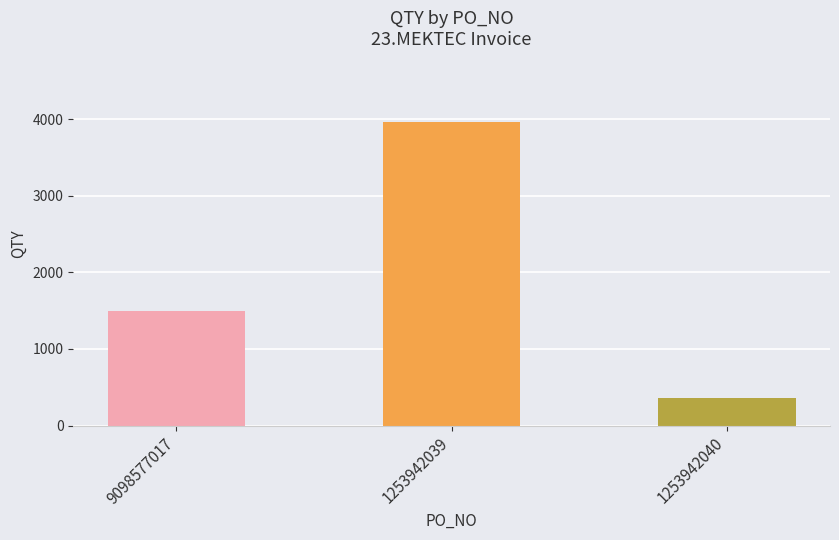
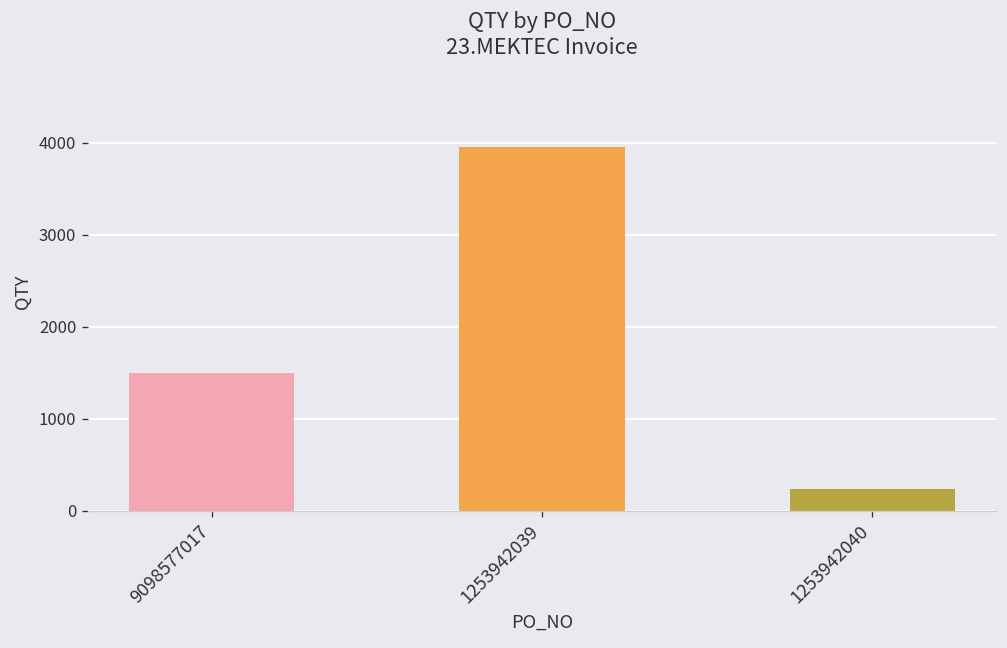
  {
    "9098577017": 1500,
    "1253942039": 4000,
-   "1253942040": 400
+   "1253942040": 200
  }
